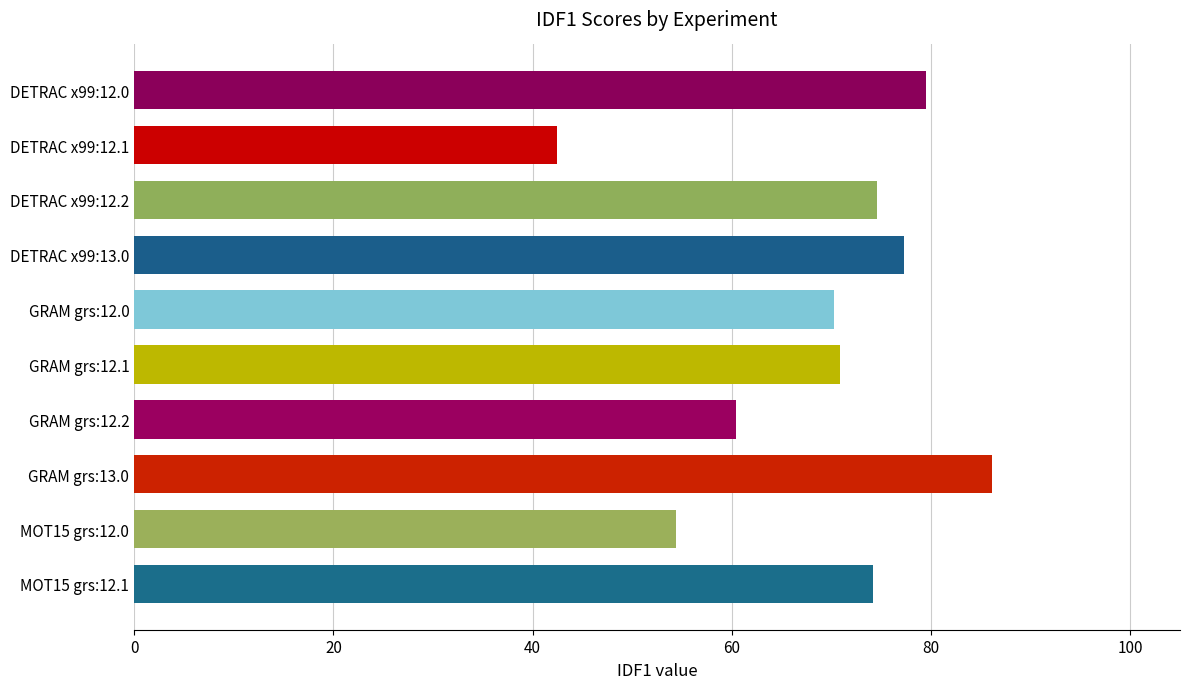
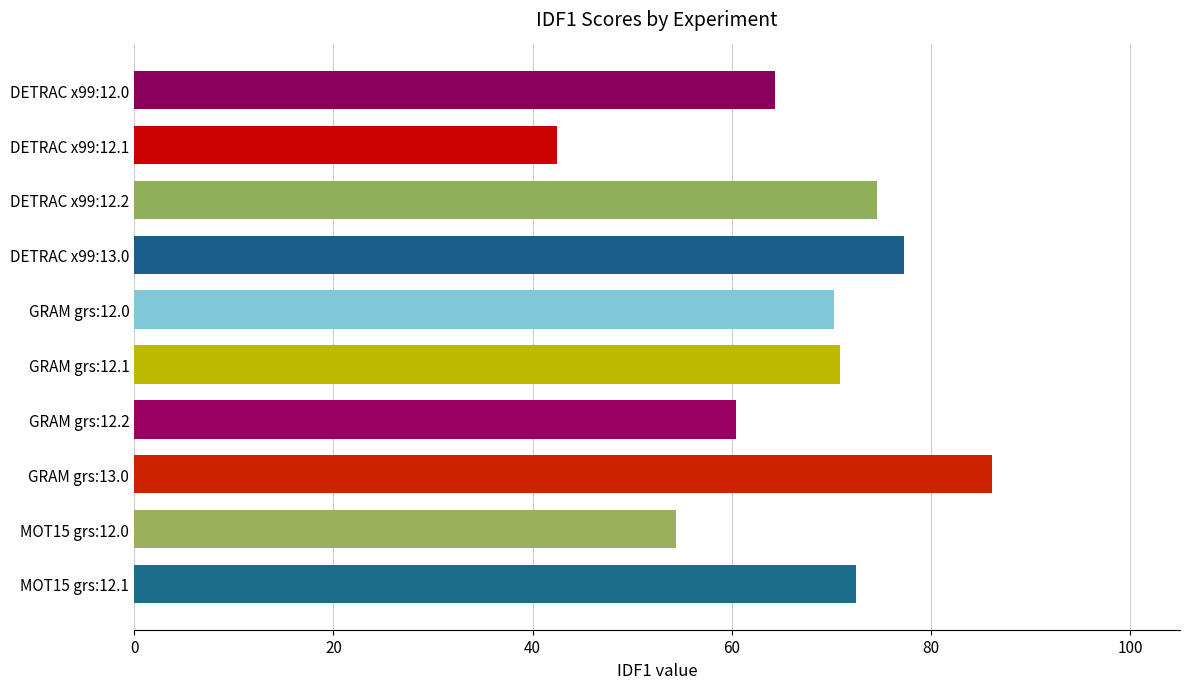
  {
-   "DETRAC x99:12.0": 79,
+   "DETRAC x99:12.0": 64,
    "DETRAC x99:12.1": 42,
    "DETRAC x99:12.2": 75,
    "DETRAC x99:13.0": 77,
    "GRAM grs:12.0": 70,
    "GRAM grs:12.1": 71,
    "GRAM grs:12.2": 60,
    "GRAM grs:13.0": 86,
    "MOT15 grs:12.0": 54,
-   "MOT15 grs:12.1": 74
+   "MOT15 grs:12.1": 72
  }
